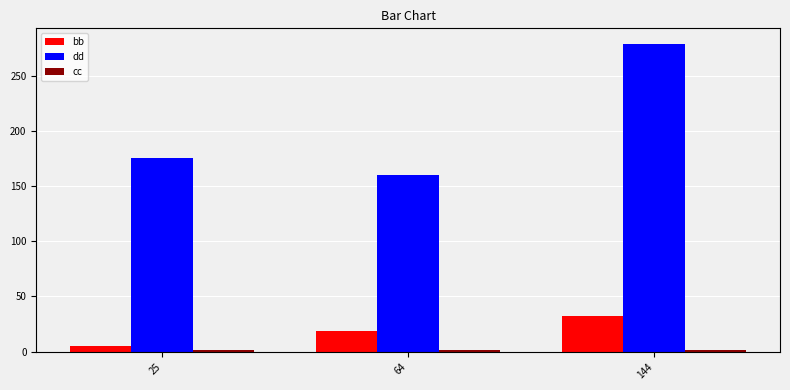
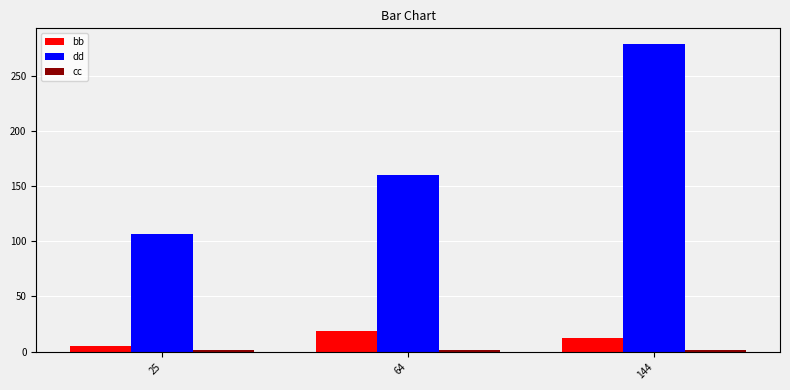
  {
    "bb": {
      "25": 5,
      "64": 19,
-     "144": 32
+     "144": 12
    },
    "dd": {
-     "25": 175,
+     "25": 107,
      "64": 160,
      "144": 279
    }
  }
